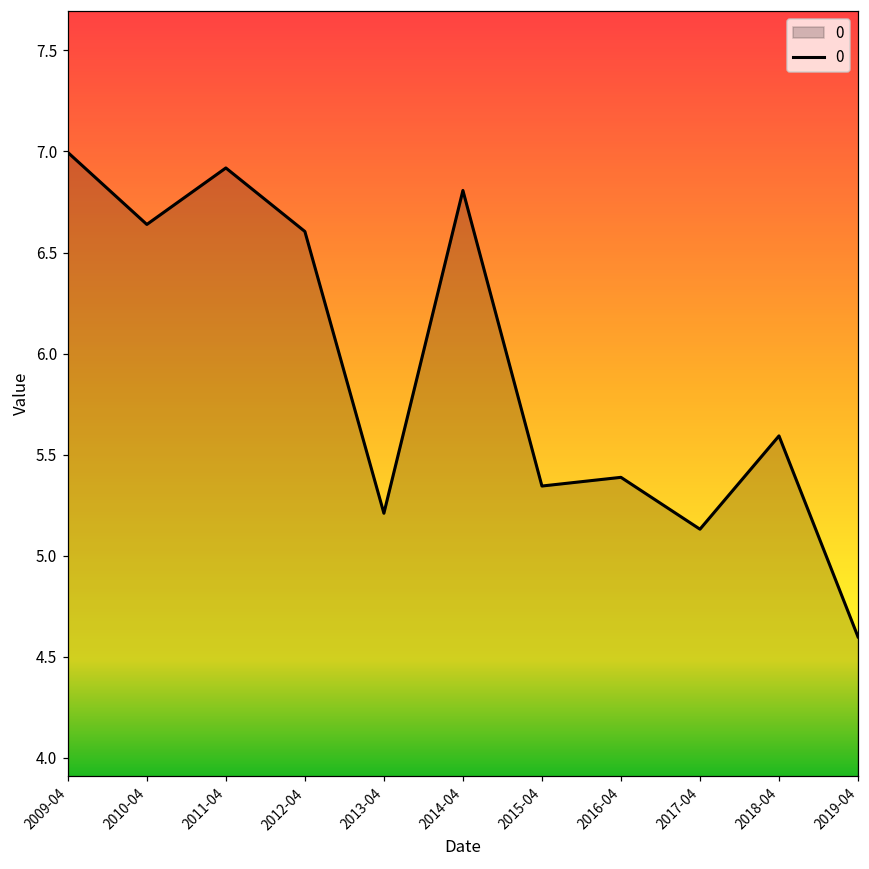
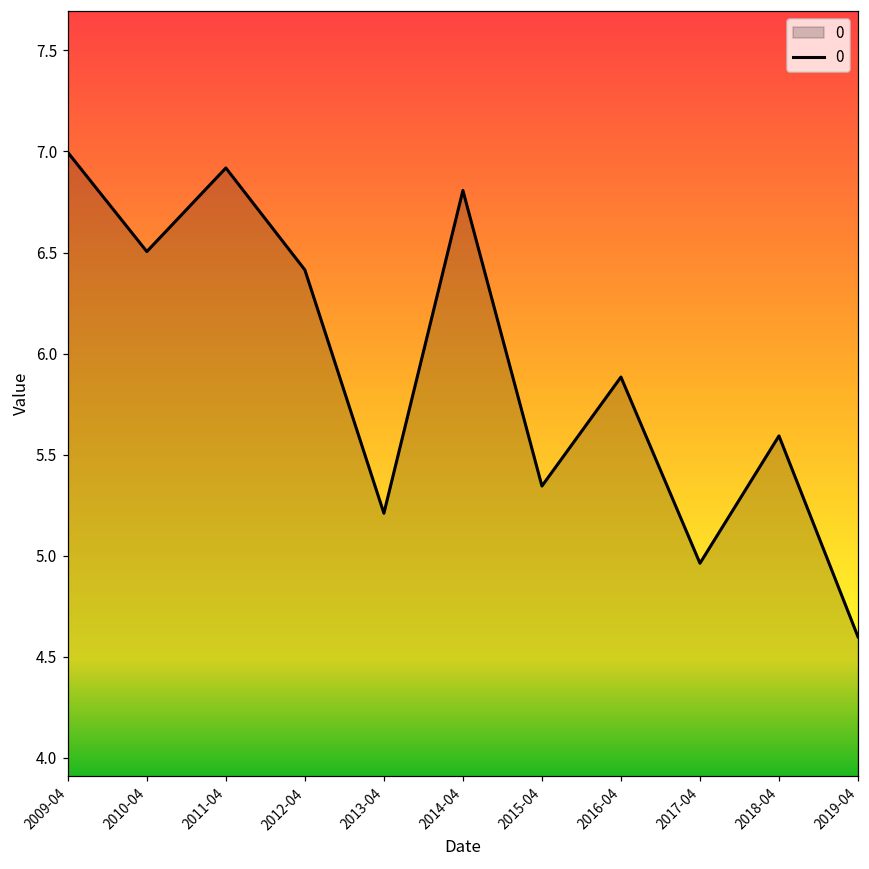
  {
    "2009-04": 7.00,
-   "2010-04": 6.64,
+   "2010-04": 6.50,
    "2011-04": 6.92,
-   "2012-04": 6.60,
+   "2012-04": 6.41,
    "2013-04": 5.21,
    "2014-04": 6.81,
    "2015-04": 5.35,
-   "2016-04": 5.39,
-   "2017-04": 5.13,
+   "2016-04": 5.88,
+   "2017-04": 4.96,
    "2018-04": 5.59,
    "2019-04": 4.60
  }
